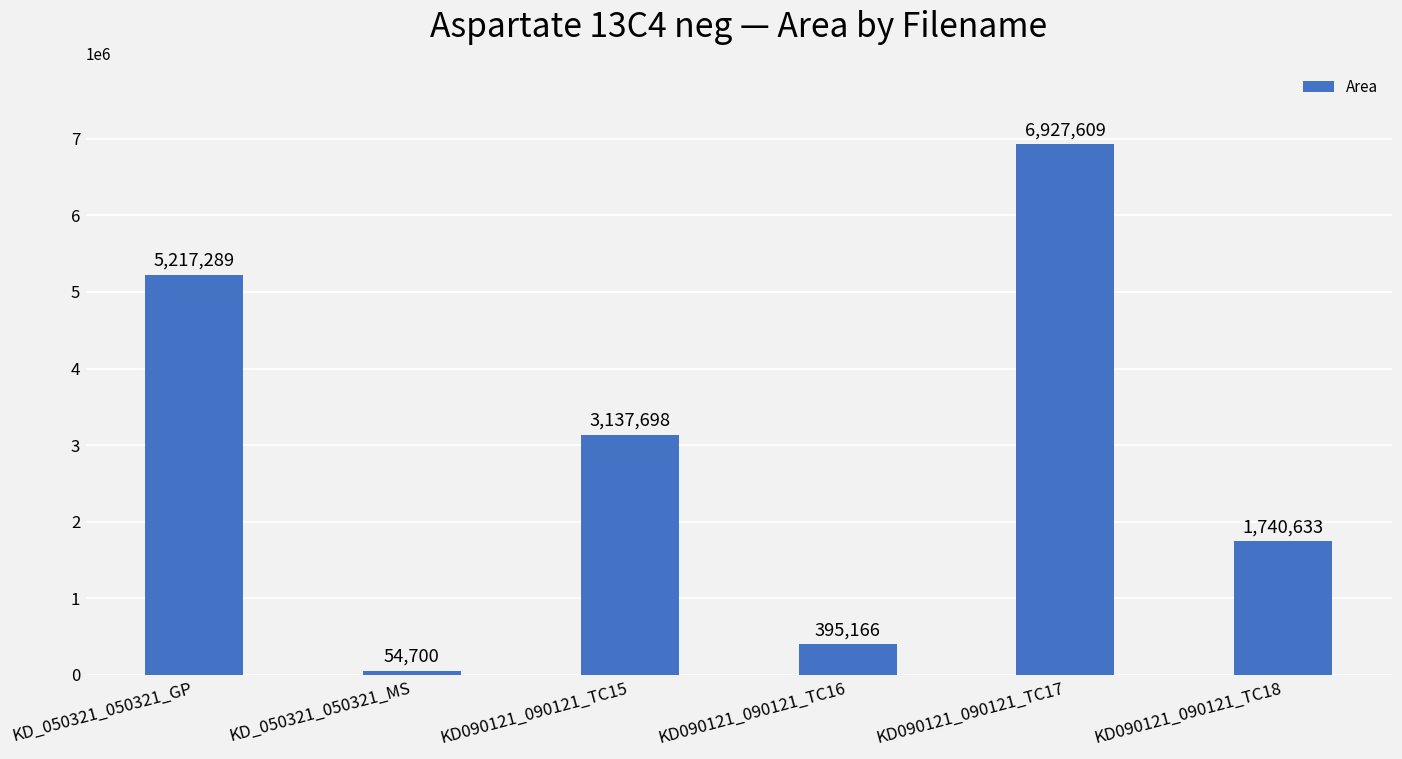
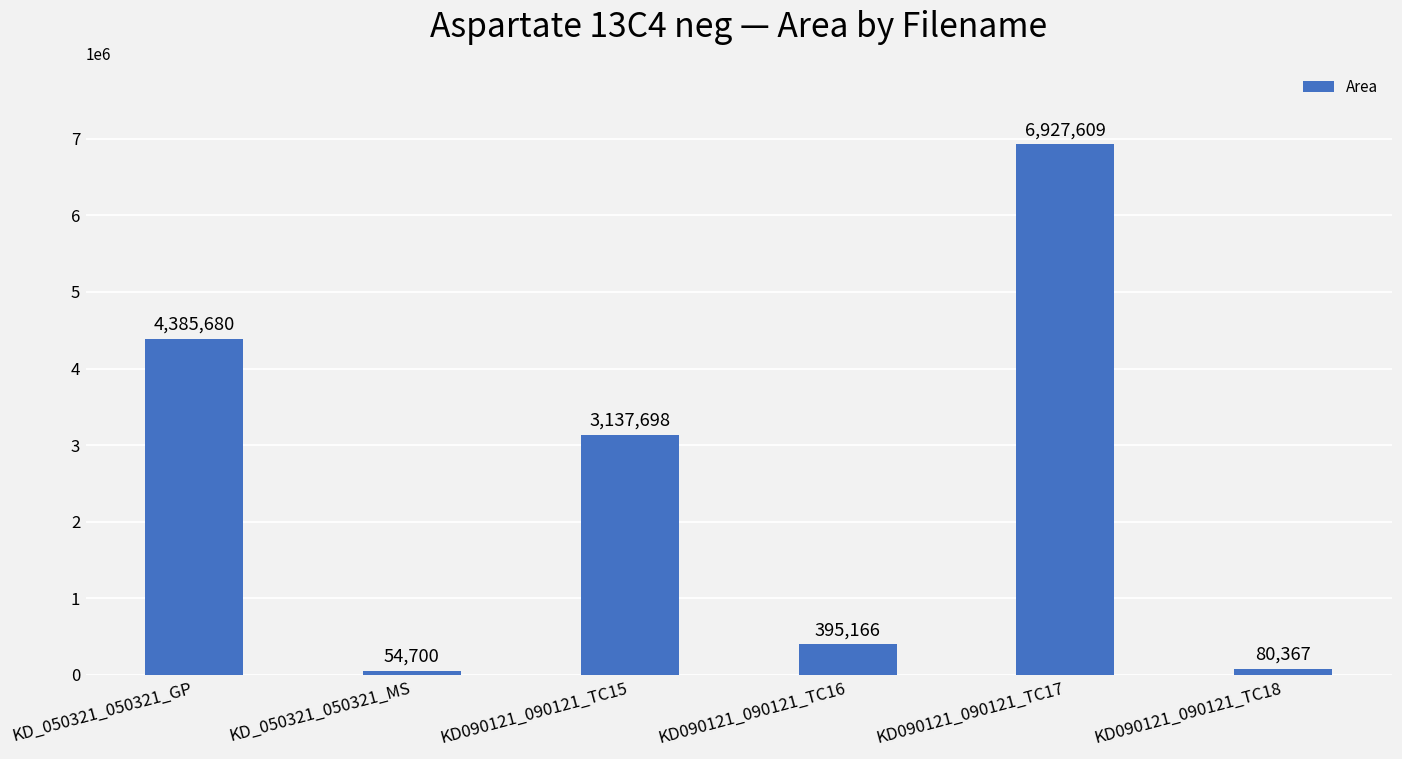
  {
-   "KD_050321_050321_GP": "5,217,289",
+   "KD_050321_050321_GP": "4,385,680",
    "KD_050321_050321_MS": "54,700",
    "KD090121_090121_TC15": "3,137,698",
    "KD090121_090121_TC16": "395,166",
    "KD090121_090121_TC17": "6,927,609",
-   "KD090121_090121_TC18": "1,740,633"
+   "KD090121_090121_TC18": "80,367"
  }
